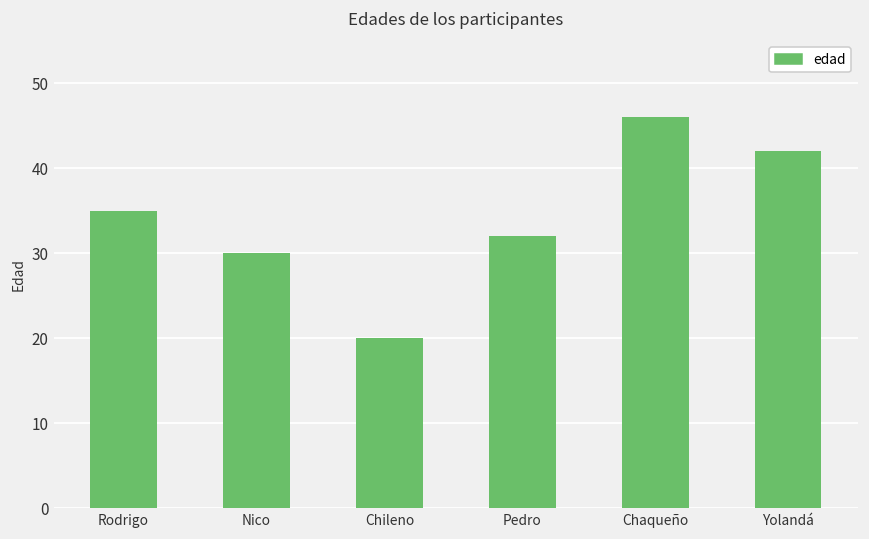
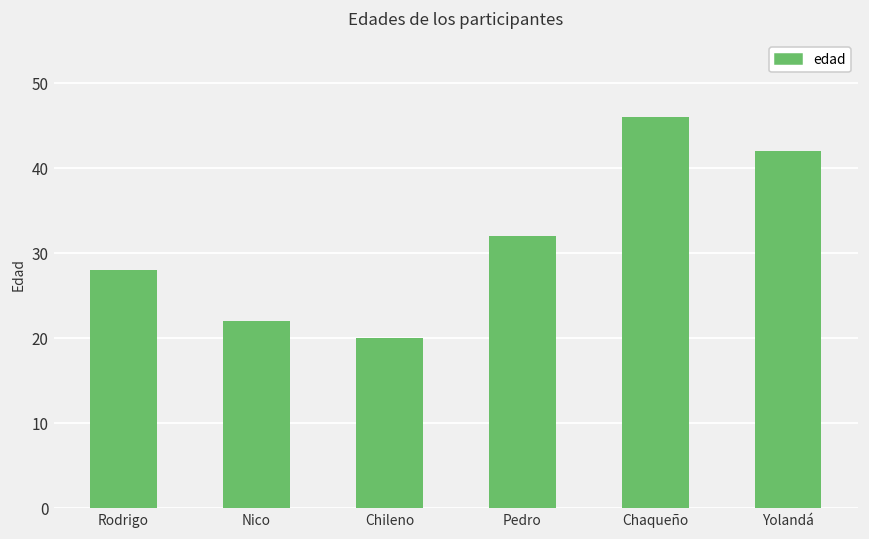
  {
-   "Rodrigo": 35,
-   "Nico": 30,
+   "Rodrigo": 28,
+   "Nico": 22,
    "Chileno": 20,
    "Pedro": 32,
    "Chaqueño": 46,
    "Yolandá": 42
  }
